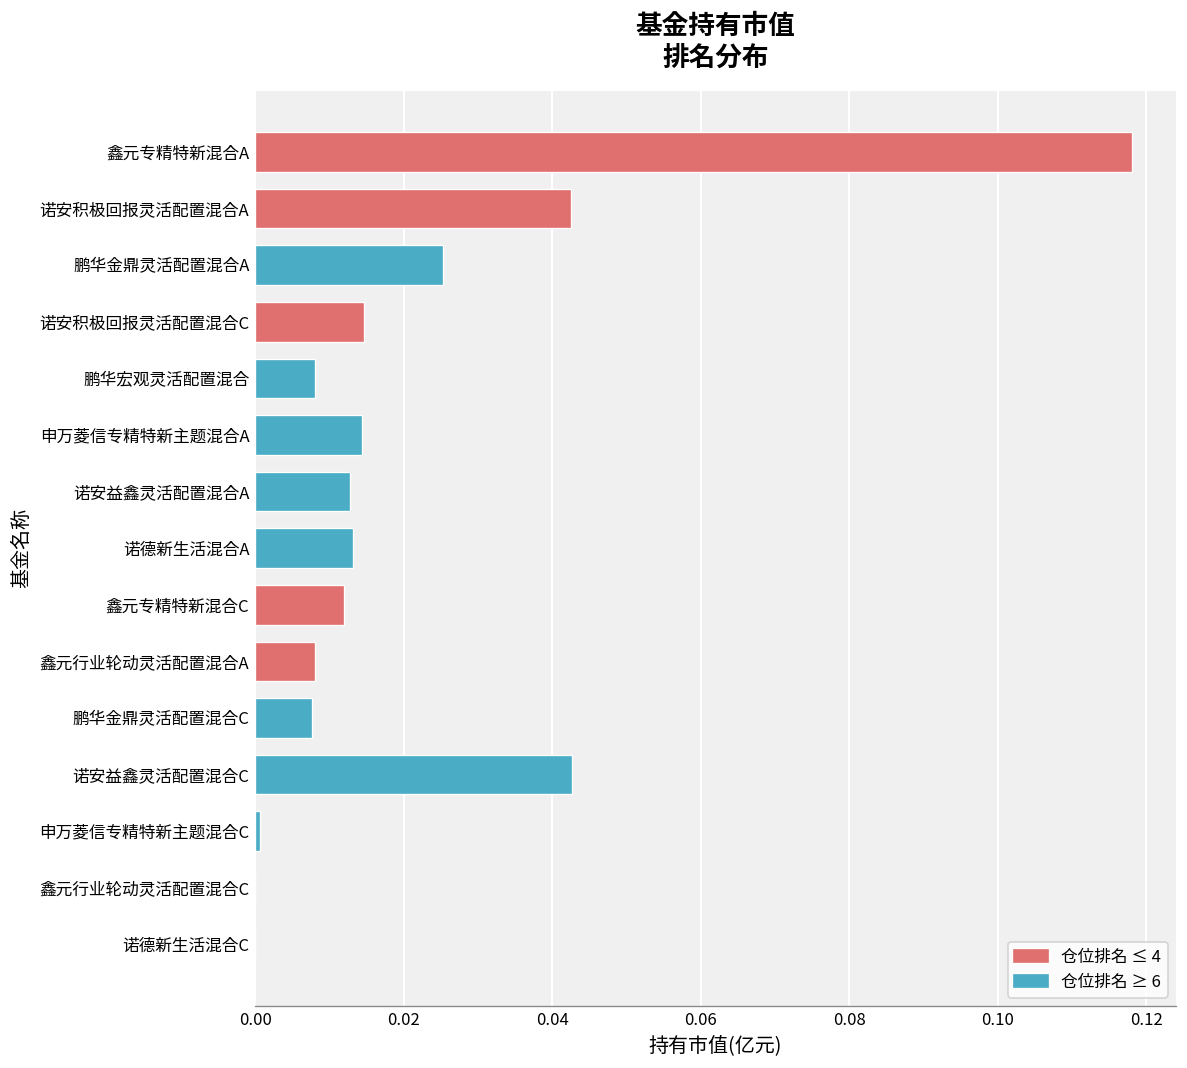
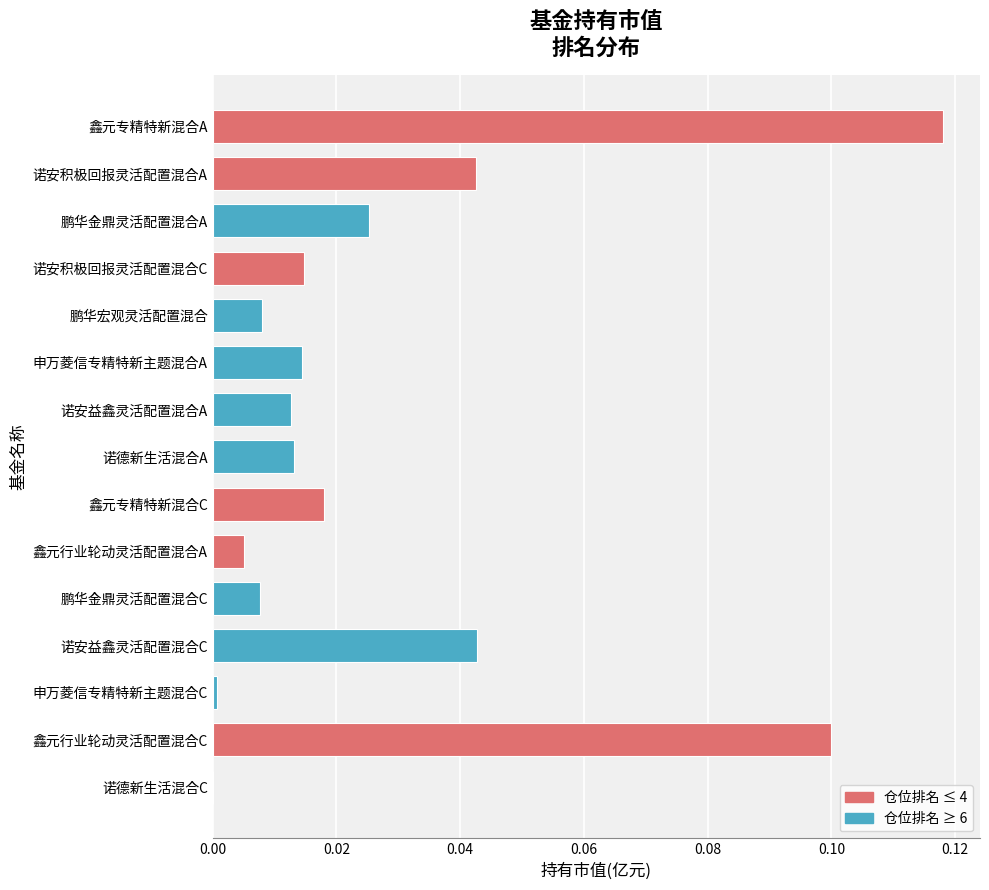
  {
    "鑫元专精特新混合A": 0.118,
    "诺安积极回报灵活配置混合A": 0.043,
    "鹏华金鼎灵活配置混合A": 0.025,
    "诺安积极回报灵活配置混合C": 0.015,
    "鹏华宏观灵活配置混合": 0.008,
    "申万菱信专精特新主题混合A": 0.014,
    "诺安益鑫灵活配置混合A": 0.013,
    "诺德新生活混合A": 0.013,
-   "鑫元专精特新混合C": 0.012,
-   "鑫元行业轮动灵活配置混合A": 0.008,
+   "鑫元专精特新混合C": 0.018,
+   "鑫元行业轮动灵活配置混合A": 0.005,
    "鹏华金鼎灵活配置混合C": 0.008,
    "诺安益鑫灵活配置混合C": 0.043,
    "申万菱信专精特新主题混合C": 0.001,
-   "鑫元行业轮动灵活配置混合C": 0.0,
+   "鑫元行业轮动灵活配置混合C": 0.1,
    "诺德新生活混合C": 0.000
  }
